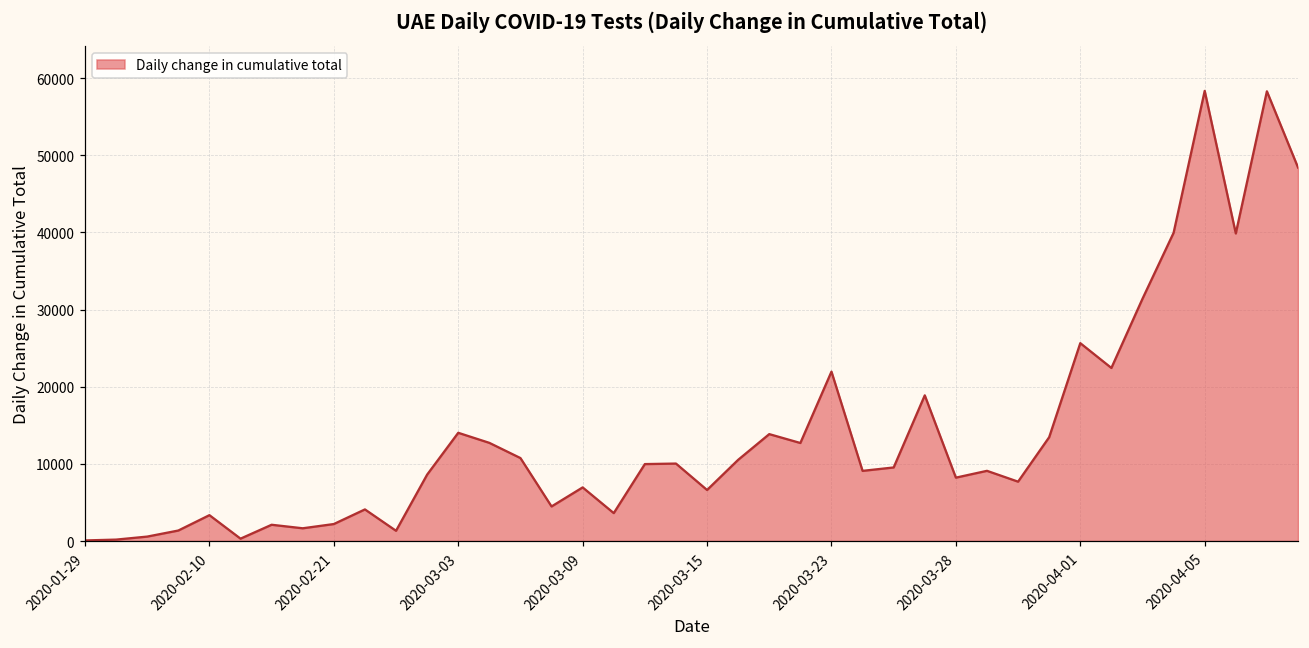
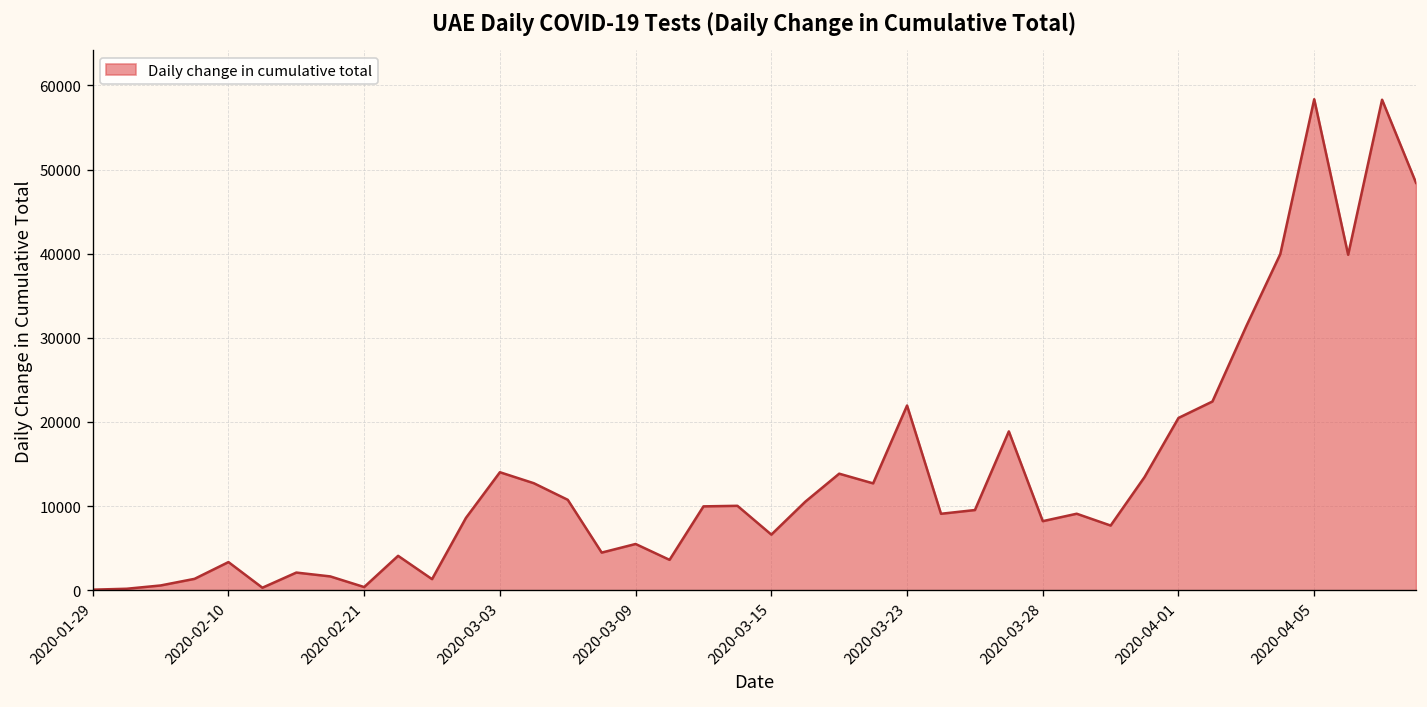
  {
    "2020-01-29": 0,
    "2020-02-10": 3000,
-   "2020-02-21": 2000,
+   "2020-02-21": 0,
    "2020-03-03": 14000,
-   "2020-03-09": 7000,
+   "2020-03-09": 6000,
    "2020-03-15": 7000,
    "2020-03-23": 22000,
    "2020-03-28": 8000,
-   "2020-04-01": 26000,
+   "2020-04-01": 20000,
    "2020-04-05": 58000
  }
